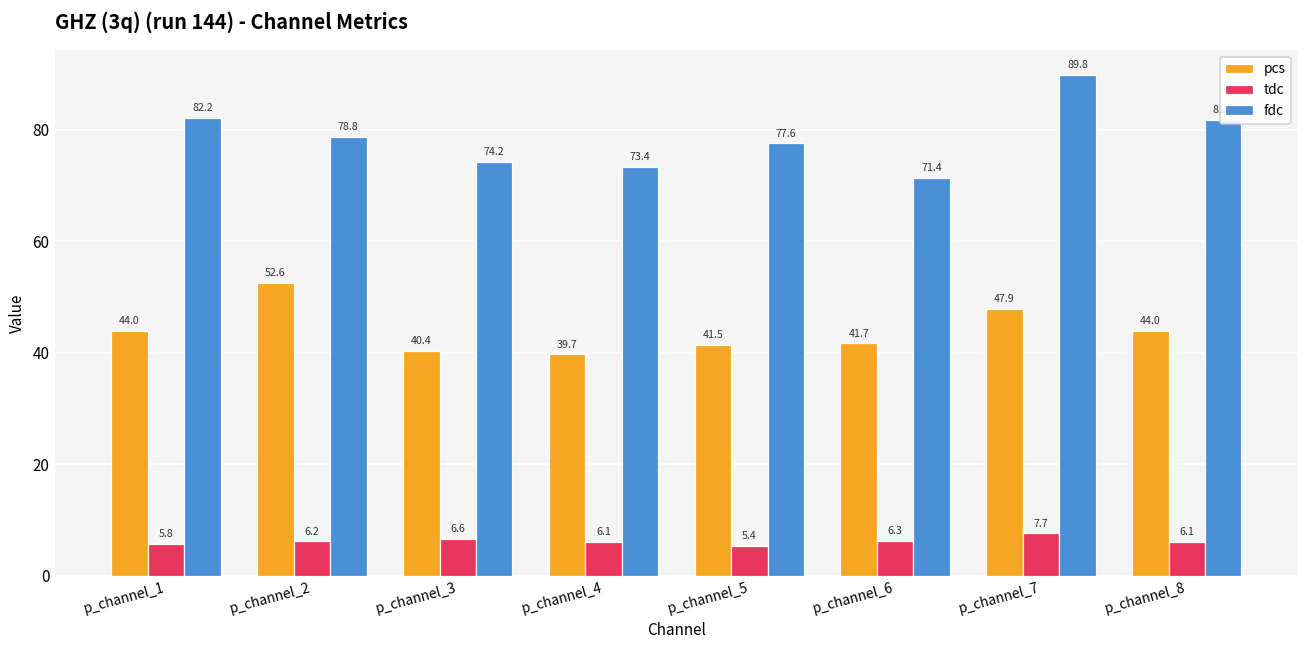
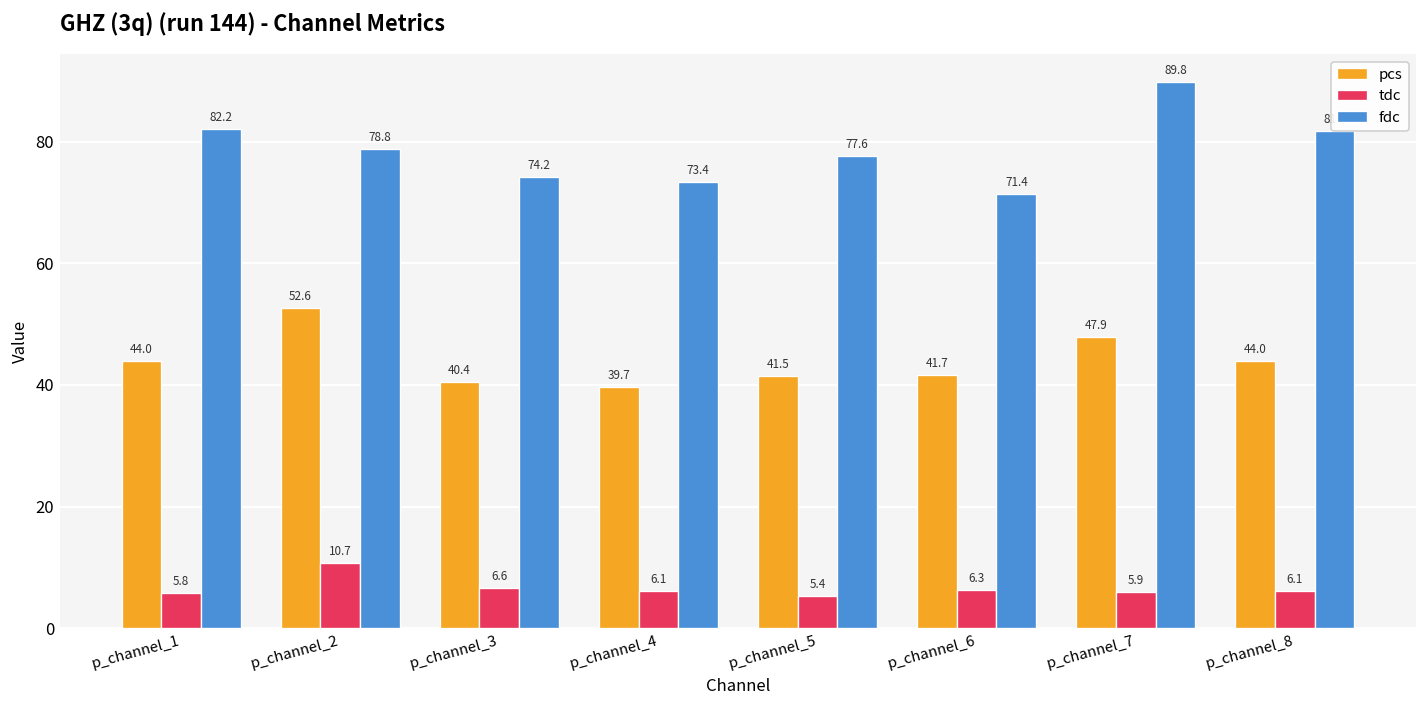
  {
    "pcs": {
      "p_channel_1": 44.0,
      "p_channel_2": 52.6,
      "p_channel_3": 40.4,
      "p_channel_4": 39.7,
      "p_channel_5": 41.5,
      "p_channel_6": 41.7,
      "p_channel_7": 47.9,
      "p_channel_8": 44.0
    },
    "tdc": {
      "p_channel_1": 5.8,
-     "p_channel_2": 6.2,
+     "p_channel_2": 10.7,
      "p_channel_3": 6.6,
      "p_channel_4": 6.1,
      "p_channel_5": 5.4,
      "p_channel_6": 6.3,
-     "p_channel_7": 7.7,
+     "p_channel_7": 5.9,
      "p_channel_8": 6.1
    },
    "fdc": {
      "p_channel_1": 82.2,
      "p_channel_2": 78.8,
      "p_channel_3": 74.2,
      "p_channel_4": 73.4,
      "p_channel_5": 77.6,
      "p_channel_6": 71.4,
      "p_channel_7": 89.8
    }
  }
